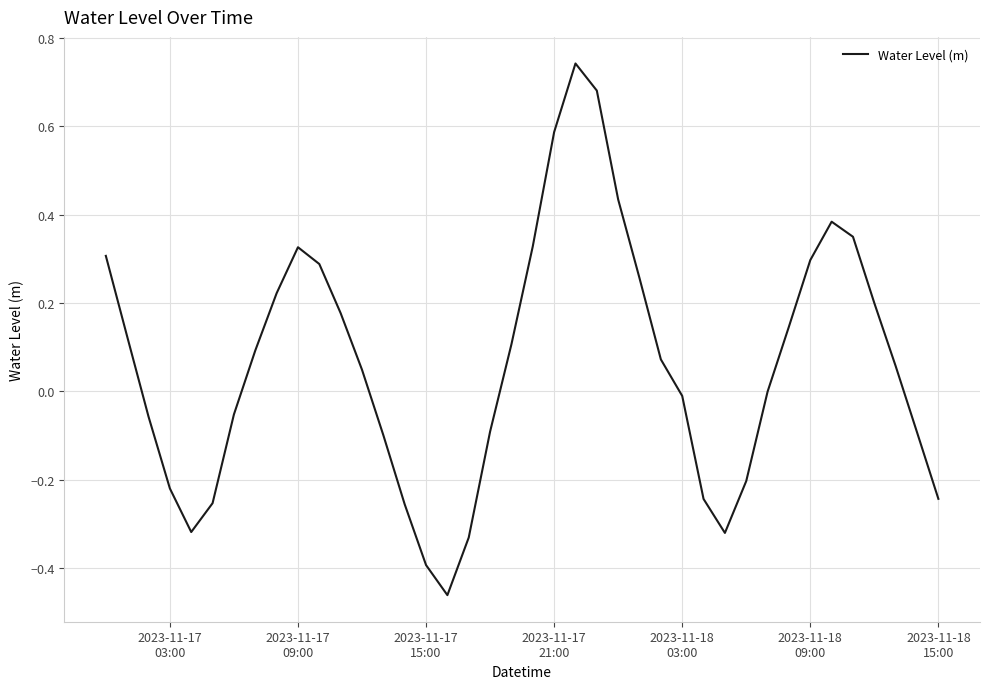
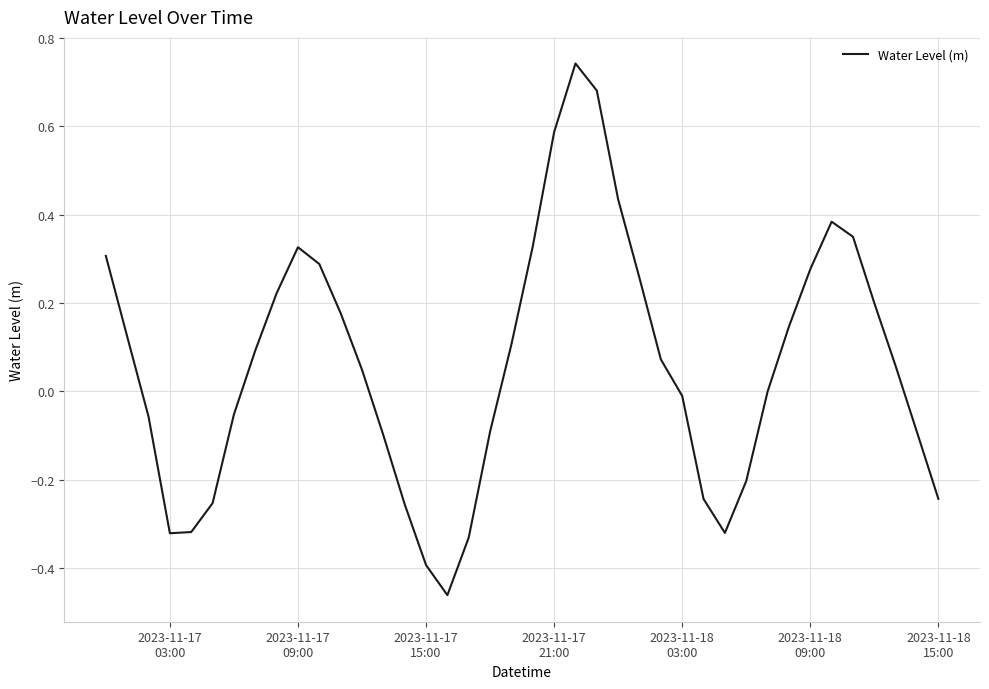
  {
-   "2023-11-17 03:00": -0.22,
+   "2023-11-17 03:00": -0.32,
    "2023-11-17 09:00": 0.33,
    "2023-11-17 15:00": -0.39,
    "2023-11-17 21:00": 0.59,
    "2023-11-18 03:00": -0.01,
-   "2023-11-18 09:00": 0.30,
+   "2023-11-18 09:00": 0.28,
    "2023-11-18 15:00": -0.24
  }
